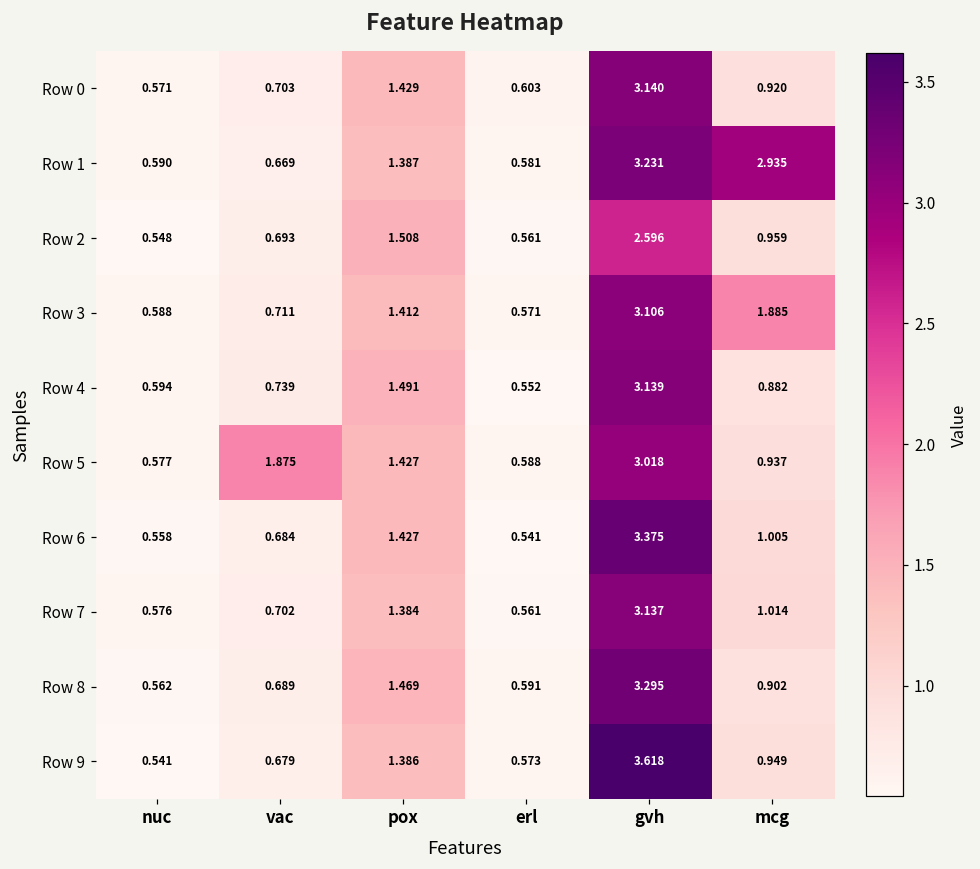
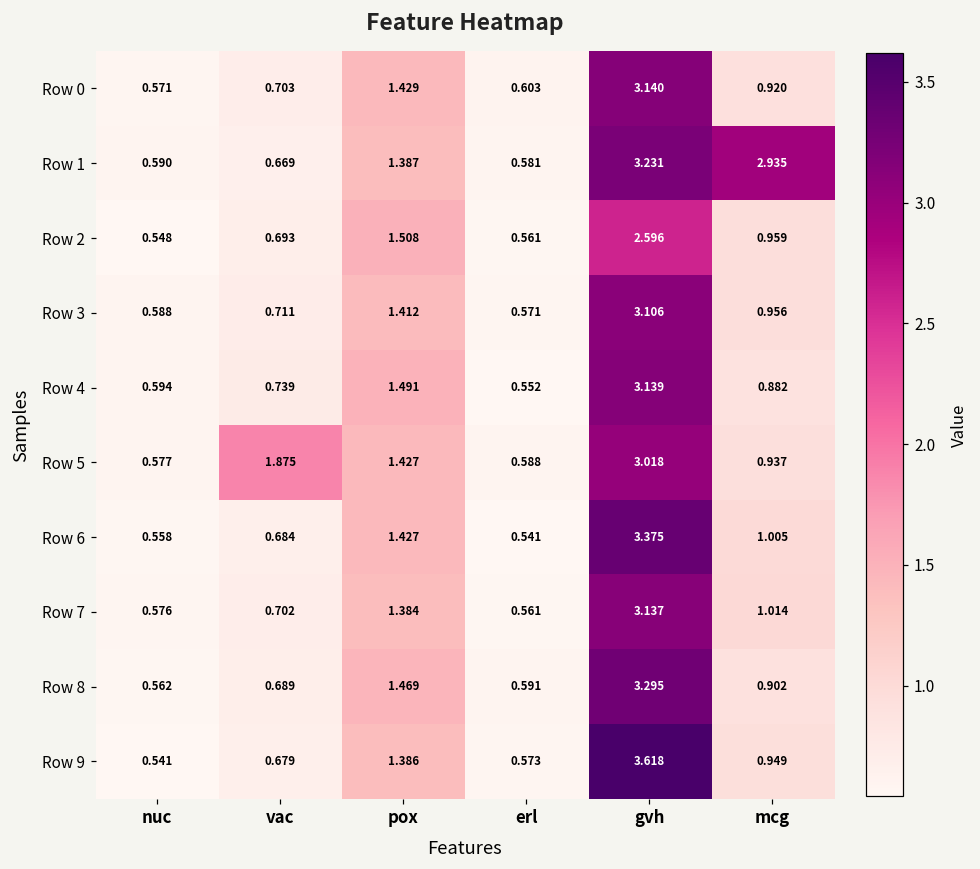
  {
    "Row 0": {
      "nuc": 0.571,
      "vac": 0.703,
      "pox": 1.429,
      "erl": 0.603,
      "gvh": 3.140,
      "mcg": 0.920
    },
    "Row 1": {
      "nuc": 0.590,
      "vac": 0.669,
      "pox": 1.387,
      "erl": 0.581,
      "gvh": 3.231,
      "mcg": 2.935
    },
    "Row 2": {
      "nuc": 0.548,
      "vac": 0.693,
      "pox": 1.508,
      "erl": 0.561,
      "gvh": 2.596,
      "mcg": 0.959
    },
    "Row 3": {
      "nuc": 0.588,
      "vac": 0.711,
      "pox": 1.412,
      "erl": 0.571,
      "gvh": 3.106,
-     "mcg": 1.885
+     "mcg": 0.956
    },
    "Row 4": {
      "nuc": 0.594,
      "vac": 0.739,
      "pox": 1.491,
      "erl": 0.552,
      "gvh": 3.139,
      "mcg": 0.882
    },
    "Row 5": {
      "nuc": 0.577,
      "vac": 1.875,
      "pox": 1.427,
      "erl": 0.588,
      "gvh": 3.018,
      "mcg": 0.937
    },
    "Row 6": {
      "nuc": 0.558,
      "vac": 0.684,
      "pox": 1.427,
      "erl": 0.541,
      "gvh": 3.375,
      "mcg": 1.005
    },
    "Row 7": {
      "nuc": 0.576,
      "vac": 0.702,
      "pox": 1.384,
      "erl": 0.561,
      "gvh": 3.137,
      "mcg": 1.014
    },
    "Row 8": {
      "nuc": 0.562,
      "vac": 0.689,
      "pox": 1.469,
      "erl": 0.591,
      "gvh": 3.295,
      "mcg": 0.902
    },
    "Row 9": {
      "nuc": 0.541,
      "vac": 0.679,
      "pox": 1.386,
      "erl": 0.573,
      "gvh": 3.618,
      "mcg": 0.949
    }
  }
